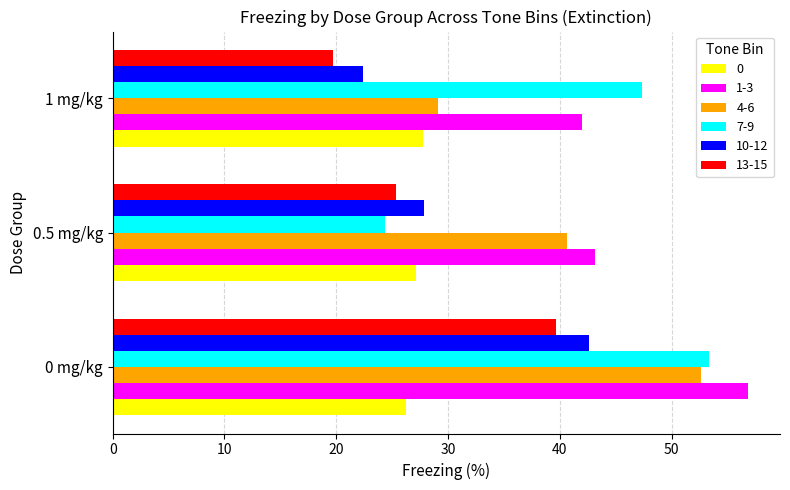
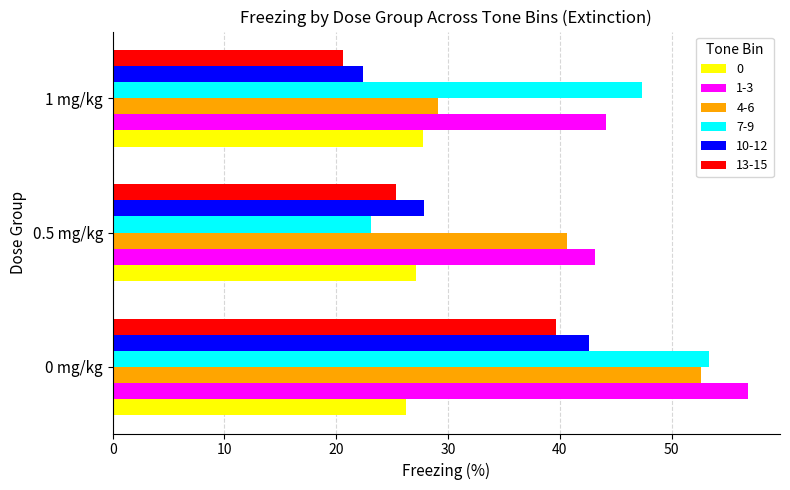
  {
    "0": {
      "1 mg/kg": 27.7,
      "0.5 mg/kg": 27.1,
      "0 mg/kg": 26.2
    },
    "1-3": {
-     "1 mg/kg": 41.9,
+     "1 mg/kg": 44.2,
      "0.5 mg/kg": 43.2,
      "0 mg/kg": 56.9
    },
    "4-6": {
      "1 mg/kg": 29.1,
      "0.5 mg/kg": 40.6,
      "0 mg/kg": 52.7
    },
    "7-9": {
      "1 mg/kg": 47.3,
-     "0.5 mg/kg": 24.4,
+     "0.5 mg/kg": 23.1,
      "0 mg/kg": 53.3
    },
    "10-12": {
      "1 mg/kg": 22.4,
      "0.5 mg/kg": 27.9,
      "0 mg/kg": 42.7
    },
    "13-15": {
-     "1 mg/kg": 19.7,
+     "1 mg/kg": 20.6,
      "0.5 mg/kg": 25.3,
      "0 mg/kg": 39.7
    }
  }
